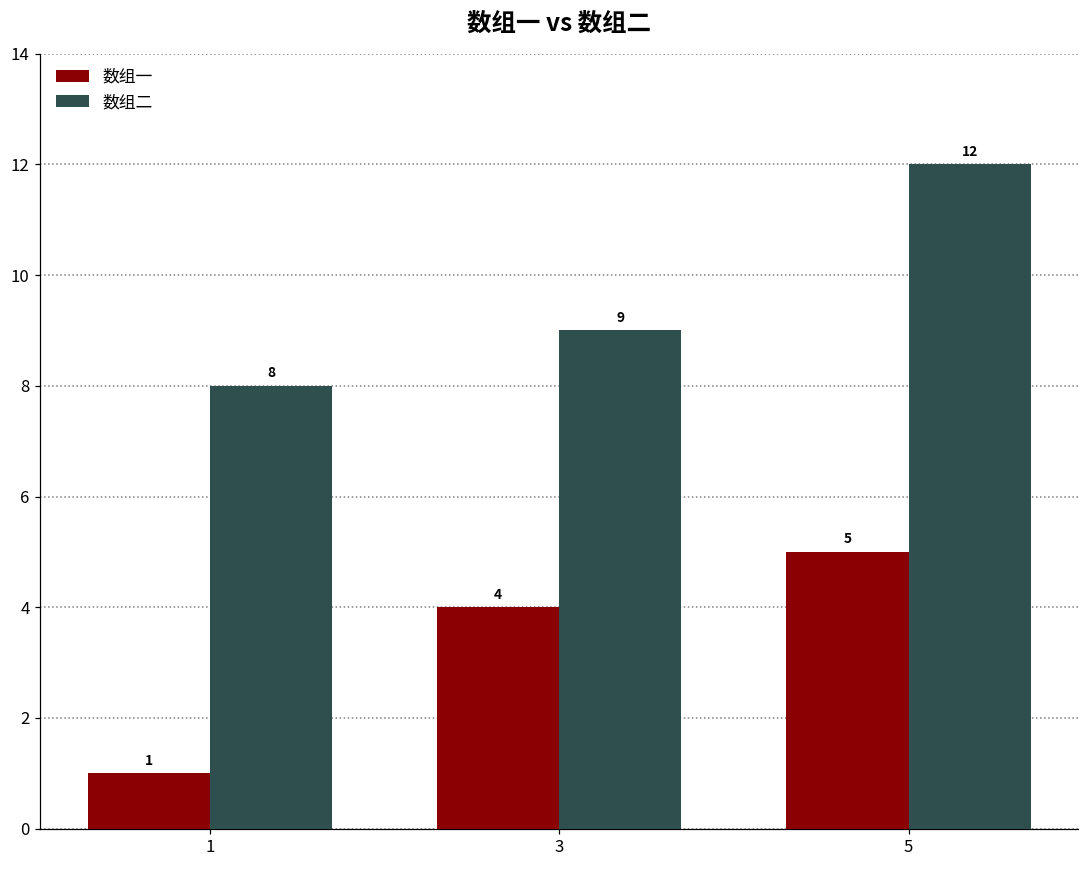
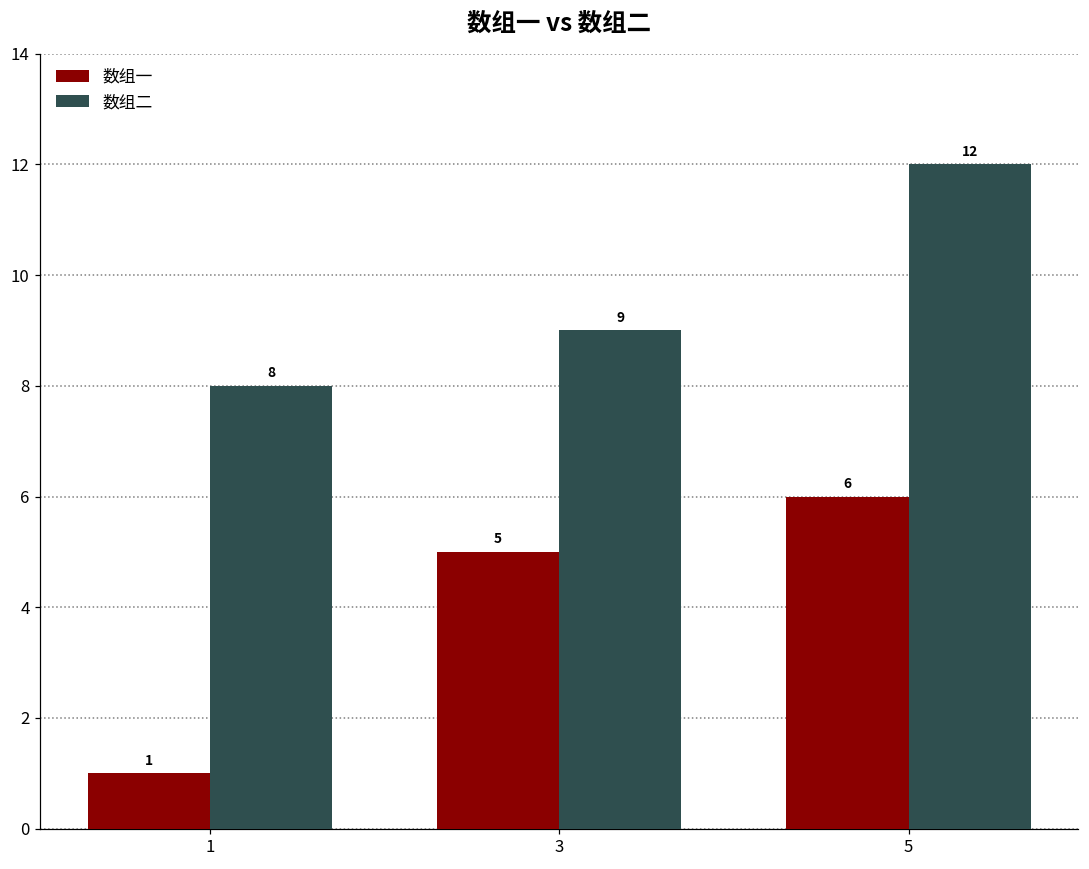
  {
    "数组一": {
      "1": 1,
-     "3": 4,
-     "5": 5
+     "3": 5,
+     "5": 6
    },
    "数组二": {
      "1": 8,
      "3": 9,
      "5": 12
    }
  }
